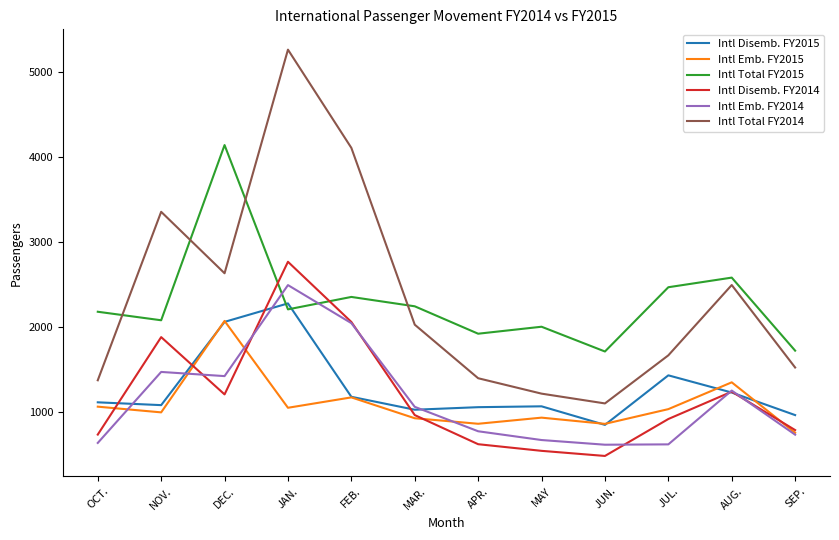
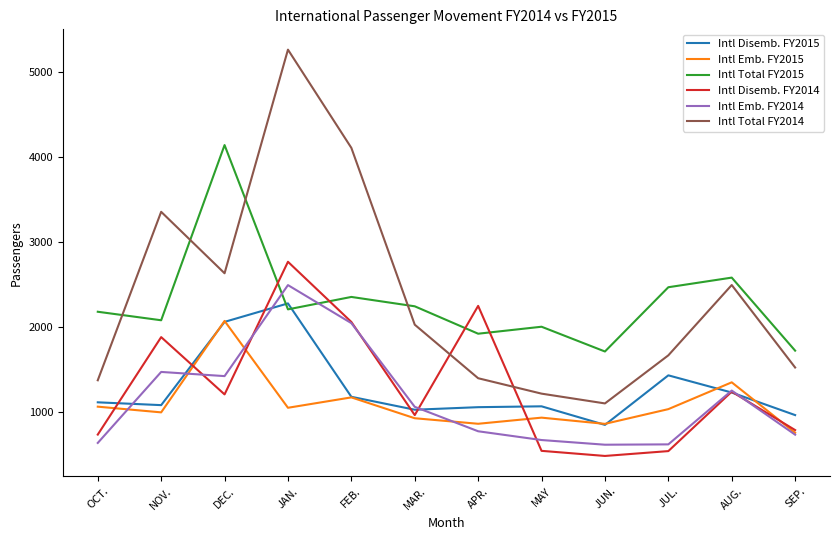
  {
    "Intl Disemb. FY2015": {
      "OCT.": 1100,
      "NOV.": 1100,
      "JAN.": 2300,
      "MAR.": 1000,
      "APR.": 1100,
      "MAY": 1100,
      "JUL.": 1400,
      "SEP.": 1000
    },
    "Intl Emb. FY2015": {
      "OCT.": 1100,
      "NOV.": 1000,
      "JAN.": 1100,
      "MAR.": 900,
      "APR.": 900,
      "MAY": 900,
      "JUL.": 1000,
      "AUG.": 1400
    },
    "Intl Total FY2015": {
      "OCT.": 2200,
      "NOV.": 2100,
      "DEC.": 4100,
      "JAN.": 2200,
      "FEB.": 2400,
      "MAR.": 2200,
      "APR.": 1900,
      "MAY": 2000,
      "JUN.": 1700,
      "JUL.": 2500,
      "AUG.": 2600,
      "SEP.": 1700
    },
    "Intl Disemb. FY2014": {
      "OCT.": 700,
      "NOV.": 1900,
      "DEC.": 1200,
      "JAN.": 2800,
      "MAR.": 1000,
-     "APR.": 600,
+     "APR.": 2200,
      "MAY": 500,
      "JUN.": 500,
-     "JUL.": 900,
+     "JUL.": 500,
      "SEP.": 800
    },
    "Intl Emb. FY2014": {
      "OCT.": 600,
      "NOV.": 1500,
      "DEC.": 1400,
      "JAN.": 2500,
      "MAR.": 1100,
      "APR.": 800,
      "MAY": 700,
      "JUN.": 600,
      "JUL.": 600
    },
    "Intl Total FY2014": {
      "OCT.": 1400,
      "NOV.": 3400,
      "DEC.": 2600,
      "JAN.": 5300,
      "FEB.": 4100,
      "MAR.": 2000,
      "APR.": 1400,
      "MAY": 1200,
      "JUN.": 1100,
      "JUL.": 1700,
      "AUG.": 2500,
      "SEP.": 1500
    }
  }
